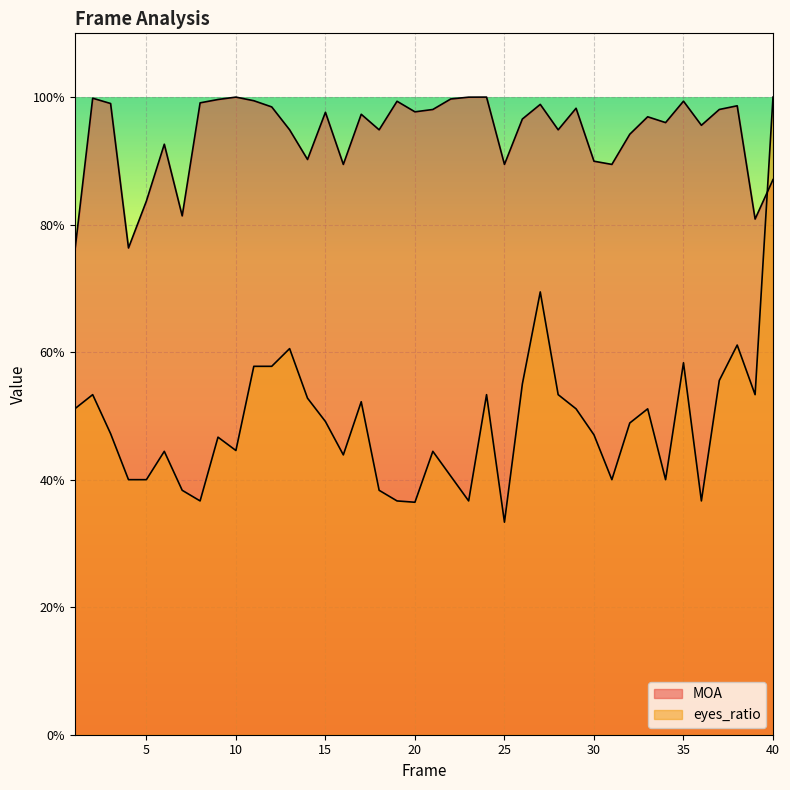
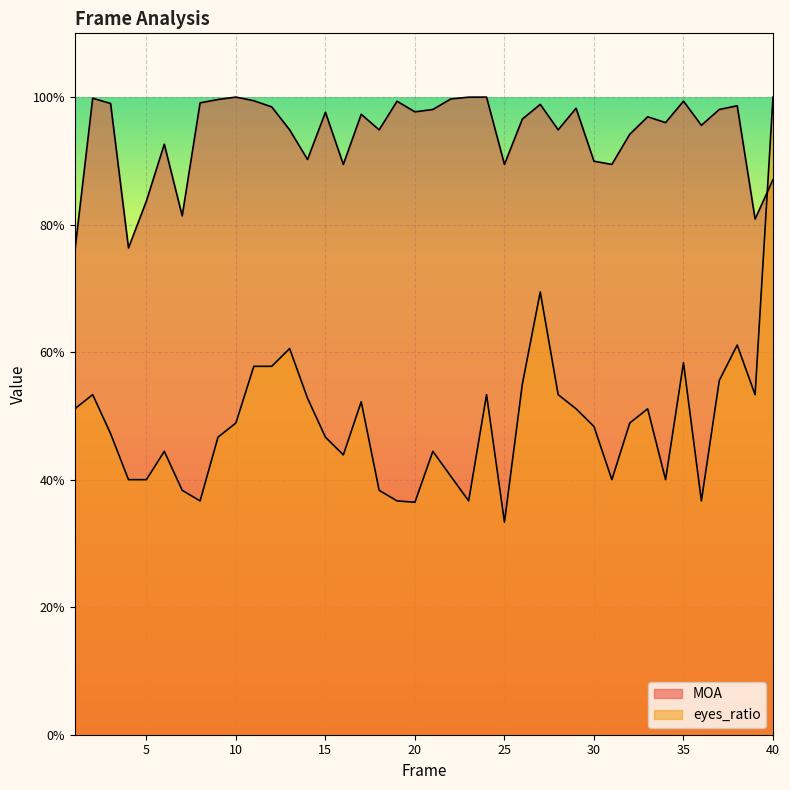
  {
    "MOA": {
      "5": "84%",
      "10": "100%",
      "15": "98%",
      "20": "98%",
      "25": "89%",
      "30": "90%",
      "35": "99%",
      "40": "87%"
    },
    "eyes_ratio": {
      "5": "40%",
-     "10": "45%",
-     "15": "49%",
+     "10": "49%",
+     "15": "47%",
      "20": "36%",
      "25": "33%",
-     "30": "47%",
+     "30": "48%",
      "35": "58%",
      "40": "100%"
    }
  }
